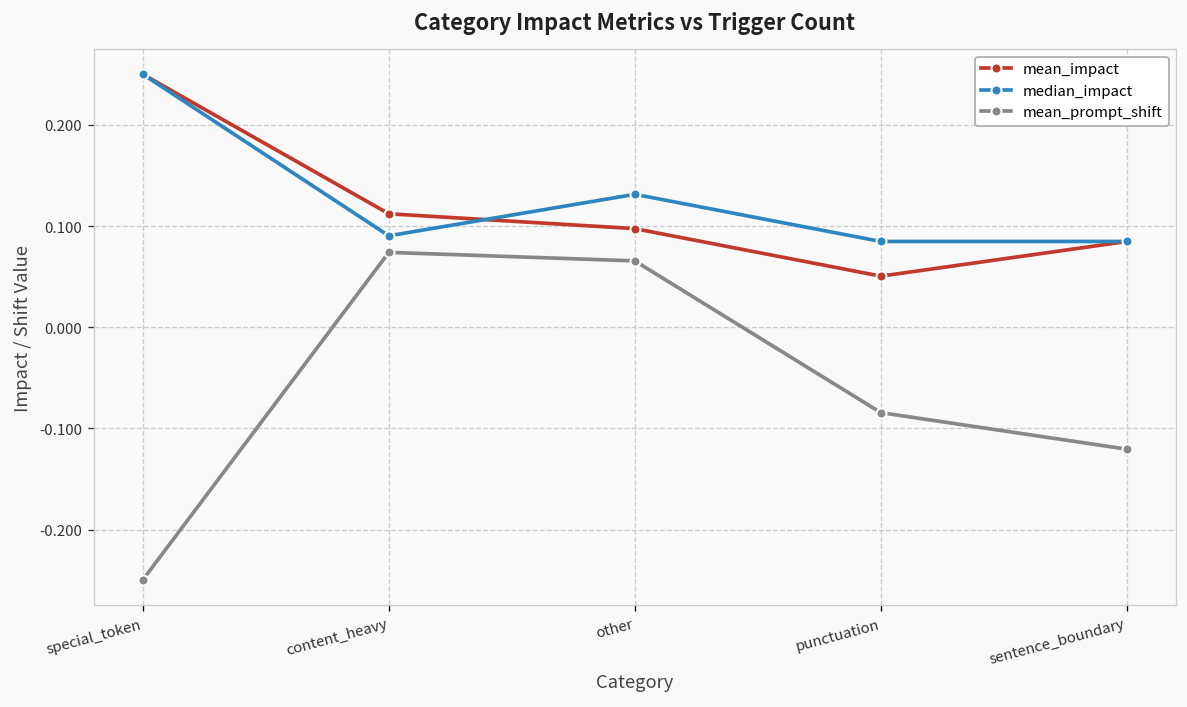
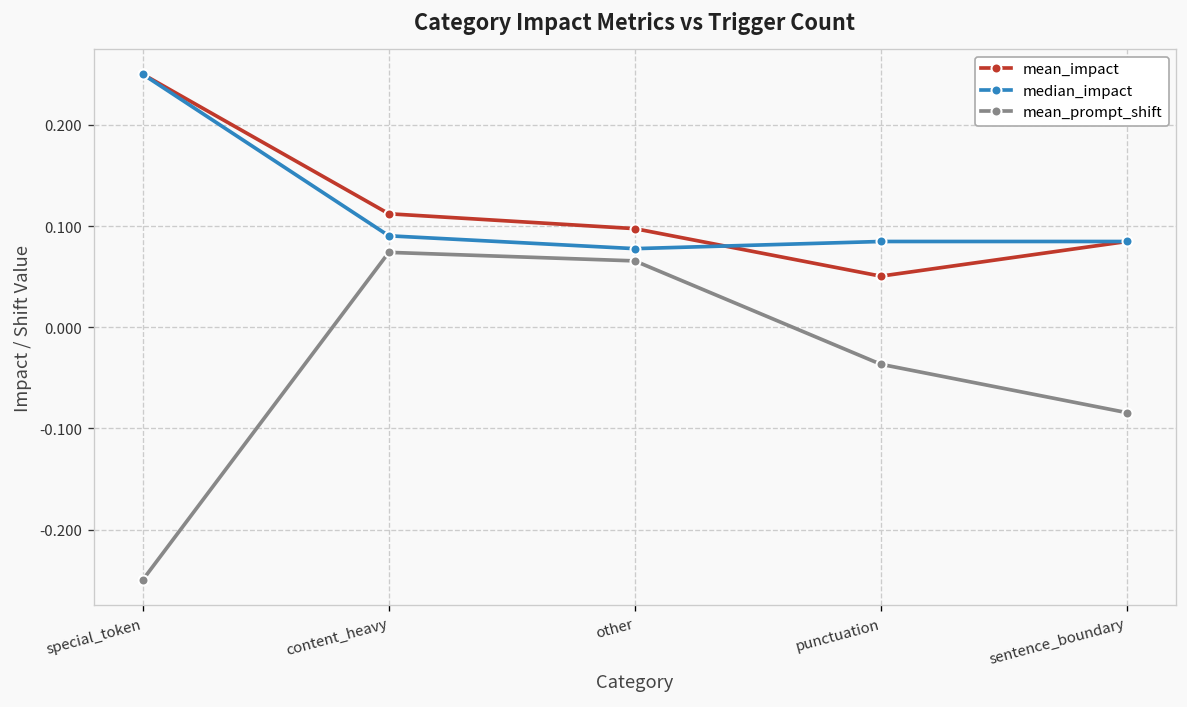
  {
    "mean_impact": {
      "content_heavy": 0.11,
      "other": 0.10,
      "punctuation": 0.05
    },
    "median_impact": {
      "content_heavy": 0.09,
-     "other": 0.13,
+     "other": 0.08,
      "punctuation": 0.08
    },
    "mean_prompt_shift": {
      "special_token": -0.25,
      "content_heavy": 0.07,
      "other": 0.07,
-     "punctuation": -0.08,
-     "sentence_boundary": -0.12
+     "punctuation": -0.04,
+     "sentence_boundary": -0.08
    }
  }
